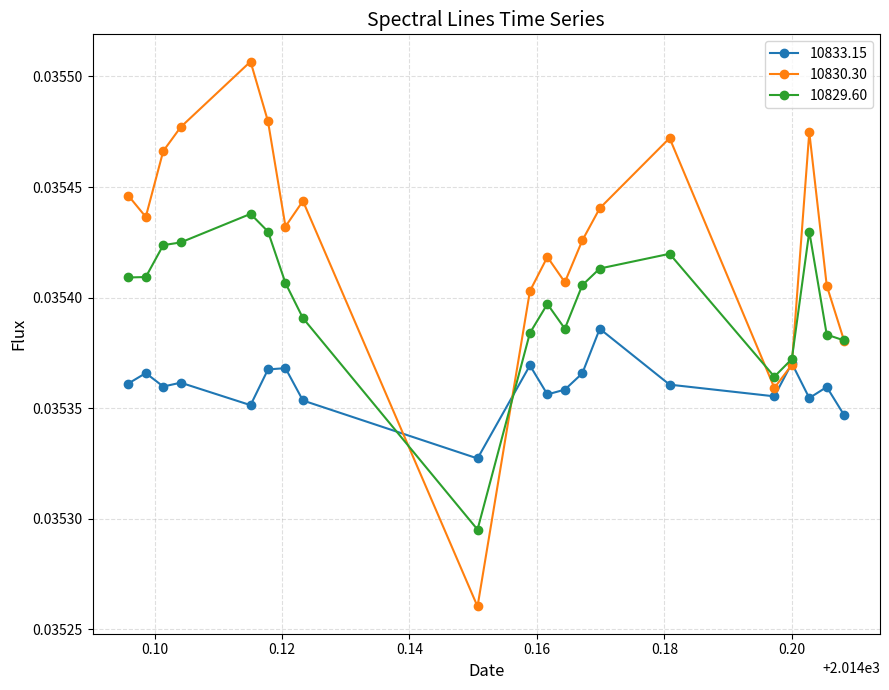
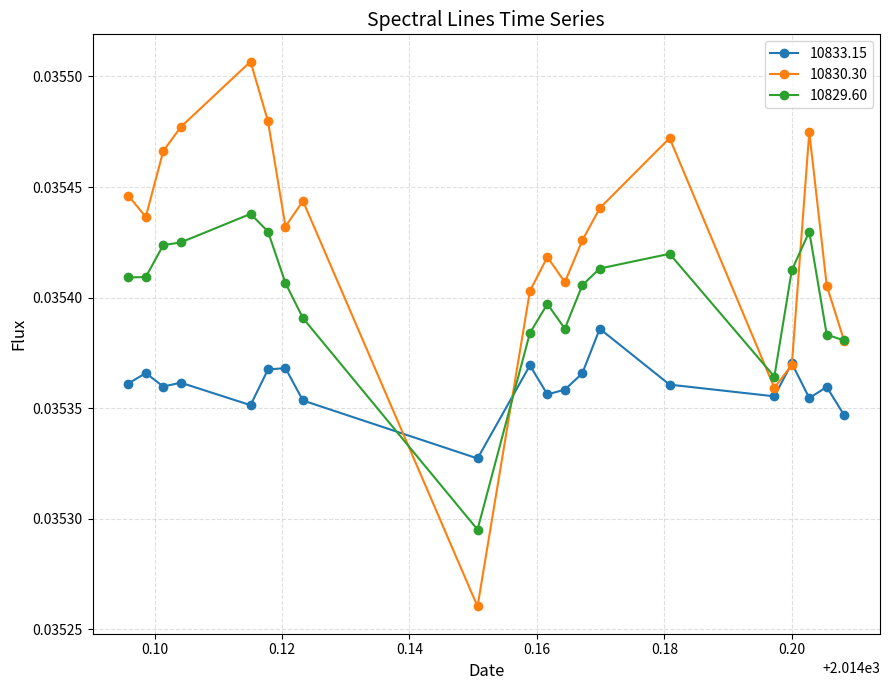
  {
    "10829.60": {
-     "0.20": 0.035372
+     "0.20": 0.035412
    }
  }
